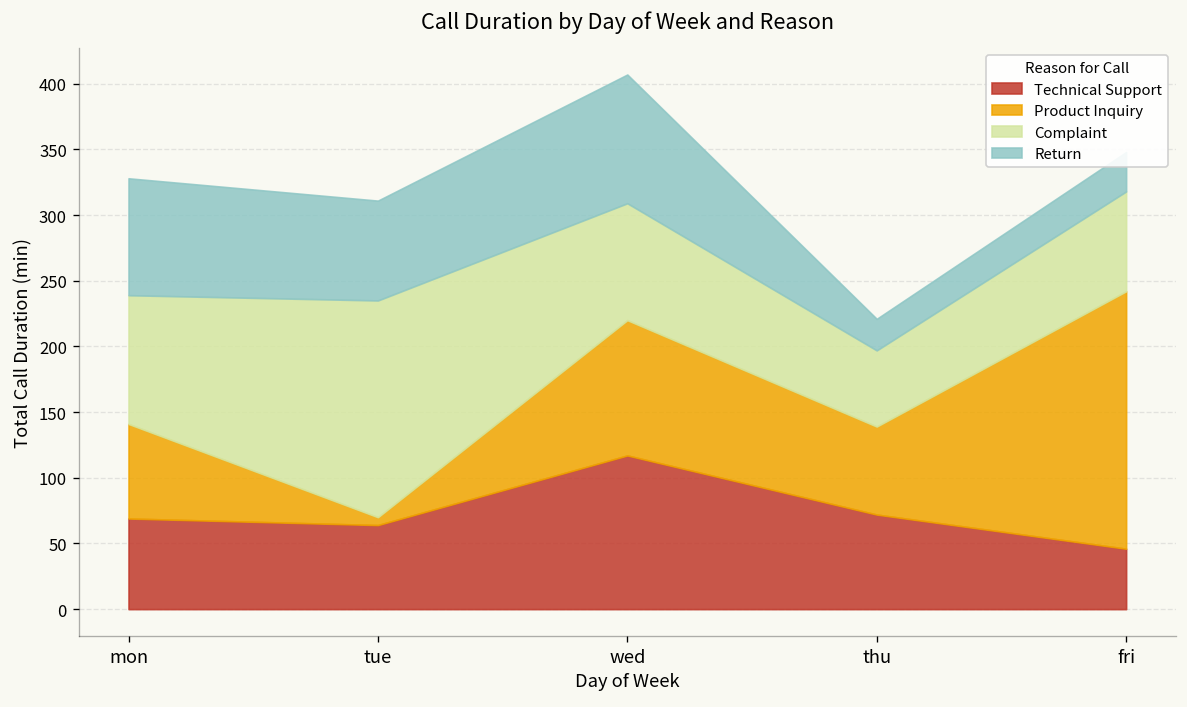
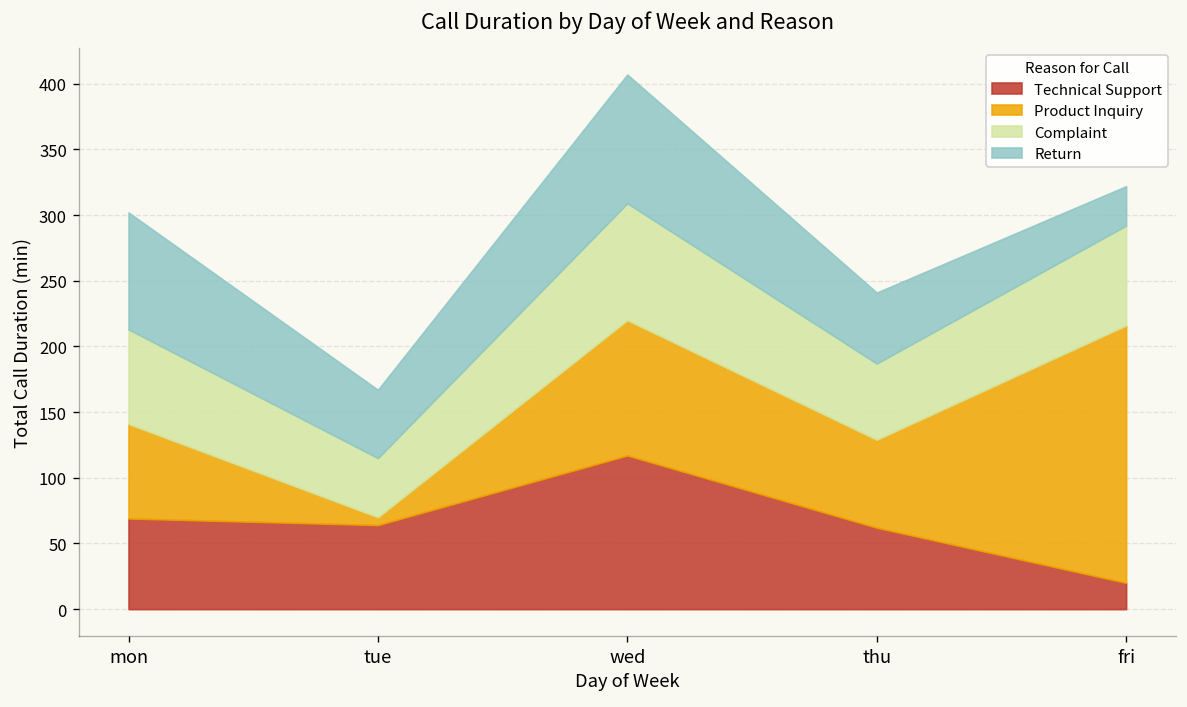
  {
    "Technical Support": {
      "mon": 69,
      "tue": 64,
      "wed": 117,
-     "thu": 72,
-     "fri": 46
+     "thu": 62,
+     "fri": 20
    },
    "Product Inquiry": {
      "mon": 72,
      "tue": 6,
      "wed": 103,
      "thu": 67,
      "fri": 196
    },
    "Complaint": {
-     "mon": 98,
-     "tue": 165,
+     "mon": 72,
+     "tue": 45,
      "wed": 89,
      "thu": 58,
      "fri": 76
    },
    "Return": {
      "mon": 89,
-     "tue": 76,
+     "tue": 52,
      "wed": 98,
-     "thu": 24
+     "thu": 54
    }
  }
